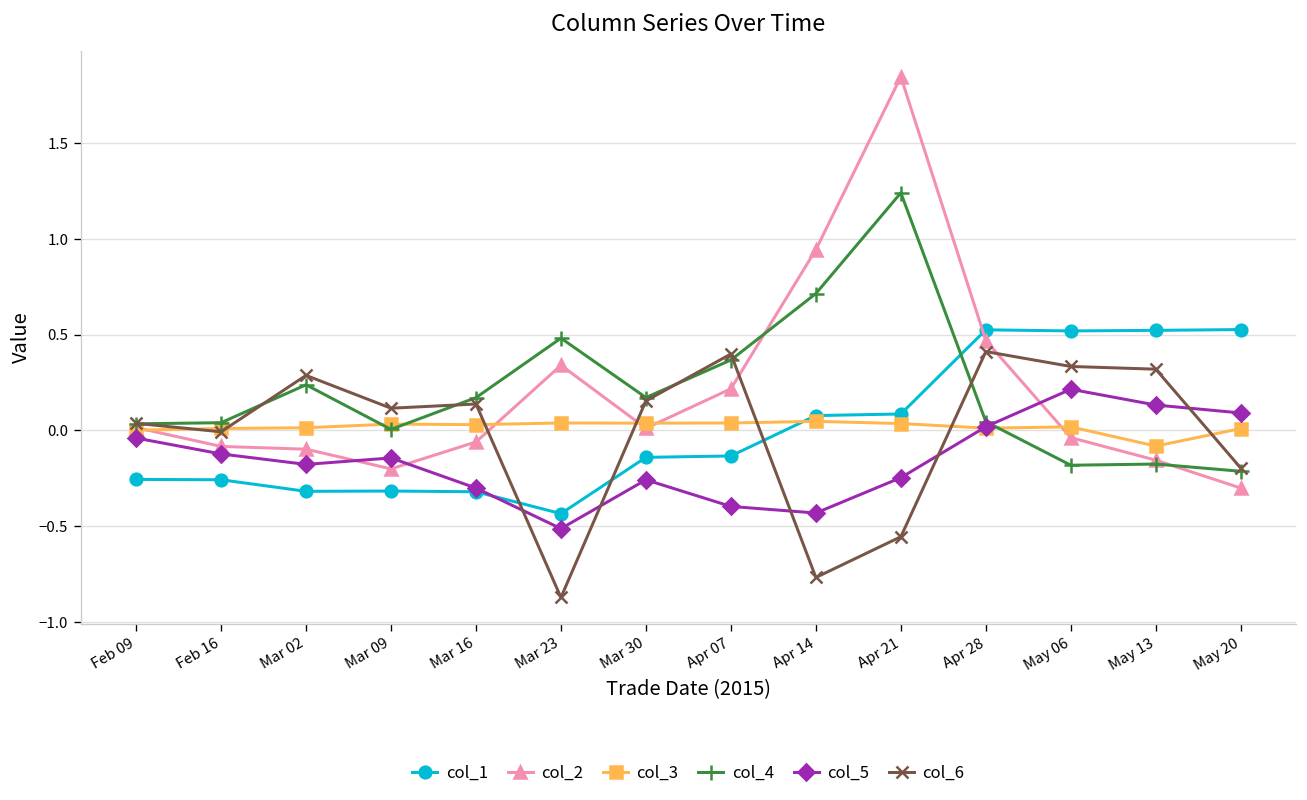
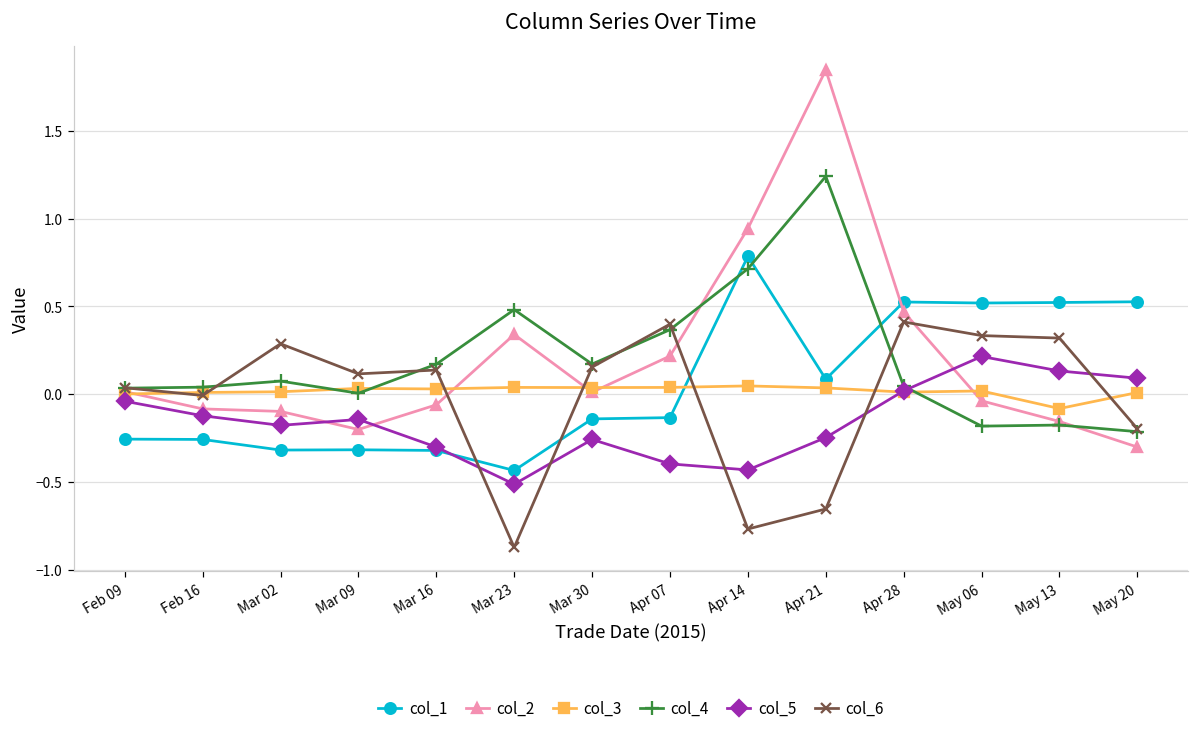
  {
    "col_1": {
      "Feb 09": -0.26,
      "Feb 16": -0.26,
      "Mar 02": -0.32,
      "Mar 09": -0.32,
      "Mar 16": -0.32,
      "Mar 23": -0.44,
      "Mar 30": -0.14,
      "Apr 07": -0.13,
-     "Apr 14": 0.08,
+     "Apr 14": 0.78,
      "Apr 21": 0.09,
      "Apr 28": 0.52,
      "May 06": 0.52,
      "May 13": 0.52,
      "May 20": 0.53
    },
    "col_2": {
      "Feb 16": -0.08,
      "Mar 02": -0.10,
      "Mar 09": -0.20,
      "Mar 16": -0.06,
      "Mar 23": 0.34,
      "Mar 30": 0.01,
      "Apr 07": 0.22,
      "Apr 14": 0.94,
      "Apr 21": 1.85,
      "Apr 28": 0.47,
      "May 06": -0.04,
      "May 13": -0.16,
      "May 20": -0.30
    },
    "col_3": {
      "Feb 16": 0.01,
      "Mar 02": 0.01,
      "Mar 09": 0.03,
      "Mar 16": 0.03,
      "Mar 23": 0.04,
      "Mar 30": 0.04,
      "Apr 07": 0.04,
      "Apr 14": 0.05,
      "Apr 21": 0.04,
      "May 06": 0.02,
      "May 13": -0.08,
      "May 20": 0.01
    },
    "col_4": {
      "Feb 16": 0.04,
-     "Mar 02": 0.24,
+     "Mar 02": 0.07,
      "Mar 09": 0.00,
      "Mar 16": 0.17,
      "Mar 23": 0.48,
      "Mar 30": 0.17,
      "Apr 07": 0.37,
      "Apr 14": 0.71,
      "Apr 21": 1.24,
      "Apr 28": 0.05,
      "May 06": -0.18,
      "May 13": -0.18,
      "May 20": -0.21
    },
    "col_5": {
      "Feb 09": -0.04,
      "Feb 16": -0.12,
      "Mar 02": -0.18,
      "Mar 09": -0.14,
      "Mar 16": -0.30,
      "Mar 23": -0.51,
      "Mar 30": -0.26,
      "Apr 07": -0.40,
      "Apr 14": -0.43,
      "Apr 21": -0.25,
      "May 06": 0.21,
      "May 13": 0.13,
      "May 20": 0.09
    },
    "col_6": {
      "Feb 16": -0.01,
      "Mar 02": 0.29,
      "Mar 09": 0.12,
      "Mar 16": 0.14,
      "Mar 23": -0.87,
      "Mar 30": 0.15,
      "Apr 07": 0.40,
      "Apr 14": -0.77,
-     "Apr 21": -0.56,
+     "Apr 21": -0.65,
      "Apr 28": 0.41,
      "May 06": 0.33,
      "May 13": 0.32,
      "May 20": -0.20
    }
  }
